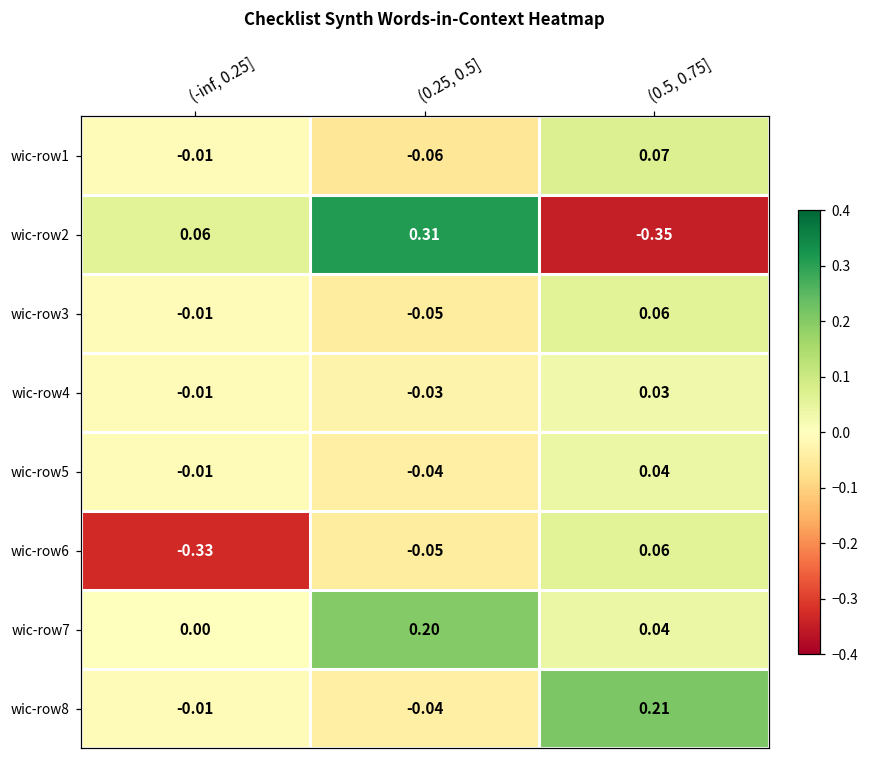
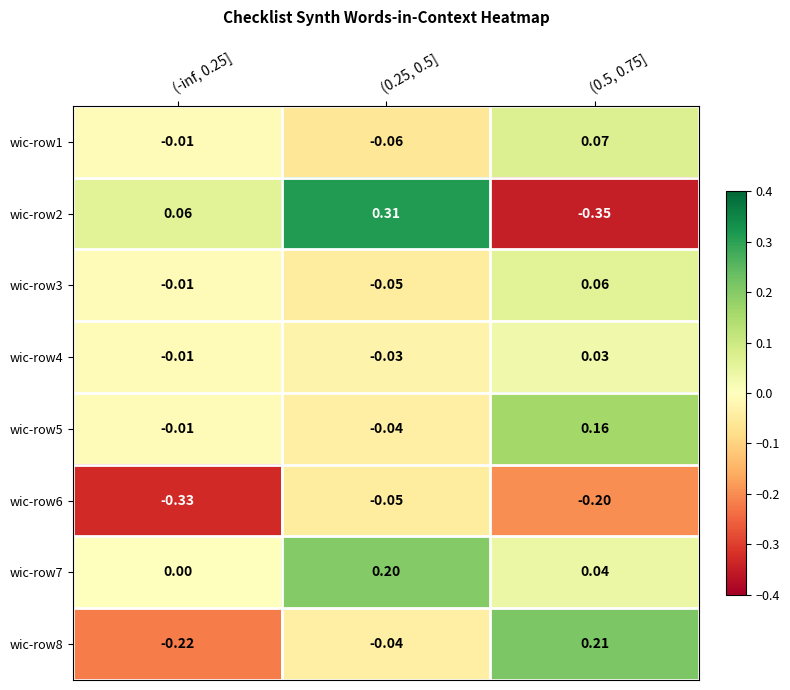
  {
    "wic-row1": {
      "(-inf, 0.25]": -0.01,
      "(0.25, 0.5]": -0.06,
      "(0.5, 0.75]": 0.07
    },
    "wic-row2": {
      "(-inf, 0.25]": 0.06,
      "(0.25, 0.5]": 0.31,
      "(0.5, 0.75]": -0.35
    },
    "wic-row3": {
      "(-inf, 0.25]": -0.01,
      "(0.25, 0.5]": -0.05,
      "(0.5, 0.75]": 0.06
    },
    "wic-row4": {
      "(-inf, 0.25]": -0.01,
      "(0.25, 0.5]": -0.03,
      "(0.5, 0.75]": 0.03
    },
    "wic-row5": {
      "(-inf, 0.25]": -0.01,
      "(0.25, 0.5]": -0.04,
-     "(0.5, 0.75]": 0.04
+     "(0.5, 0.75]": 0.16
    },
    "wic-row6": {
      "(-inf, 0.25]": -0.33,
      "(0.25, 0.5]": -0.05,
-     "(0.5, 0.75]": 0.06
+     "(0.5, 0.75]": -0.20
    },
    "wic-row7": {
      "(-inf, 0.25]": 0.00,
      "(0.25, 0.5]": 0.20,
      "(0.5, 0.75]": 0.04
    },
    "wic-row8": {
-     "(-inf, 0.25]": -0.01,
+     "(-inf, 0.25]": -0.22,
      "(0.25, 0.5]": -0.04,
      "(0.5, 0.75]": 0.21
    }
  }
